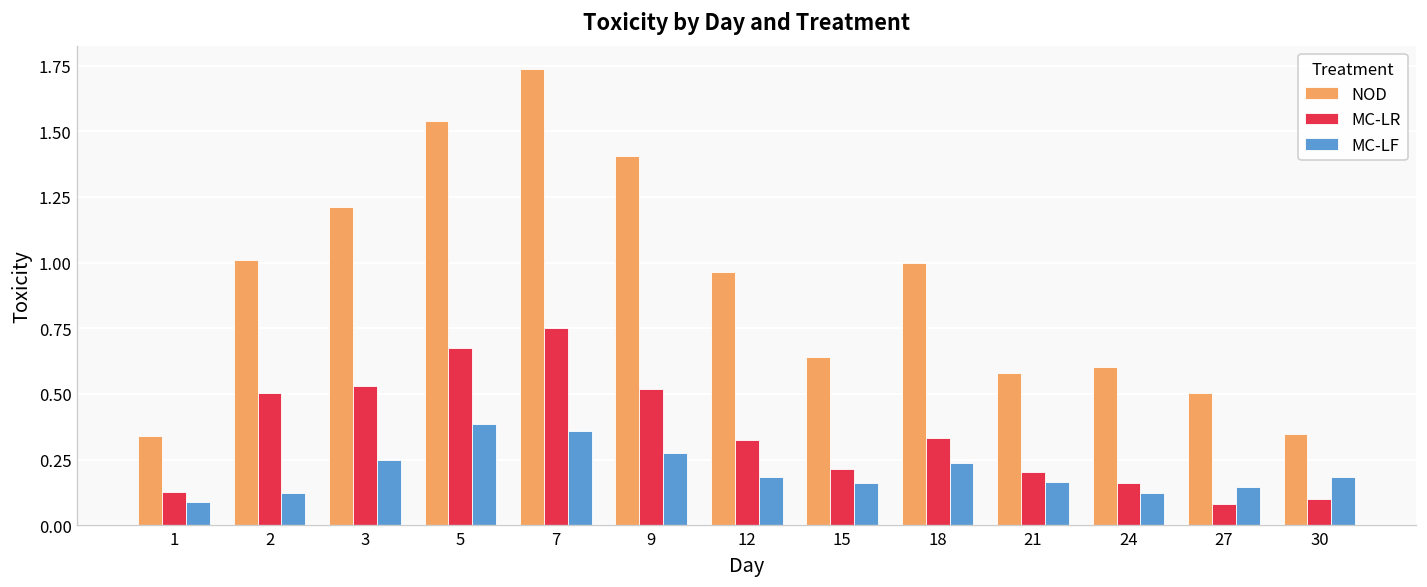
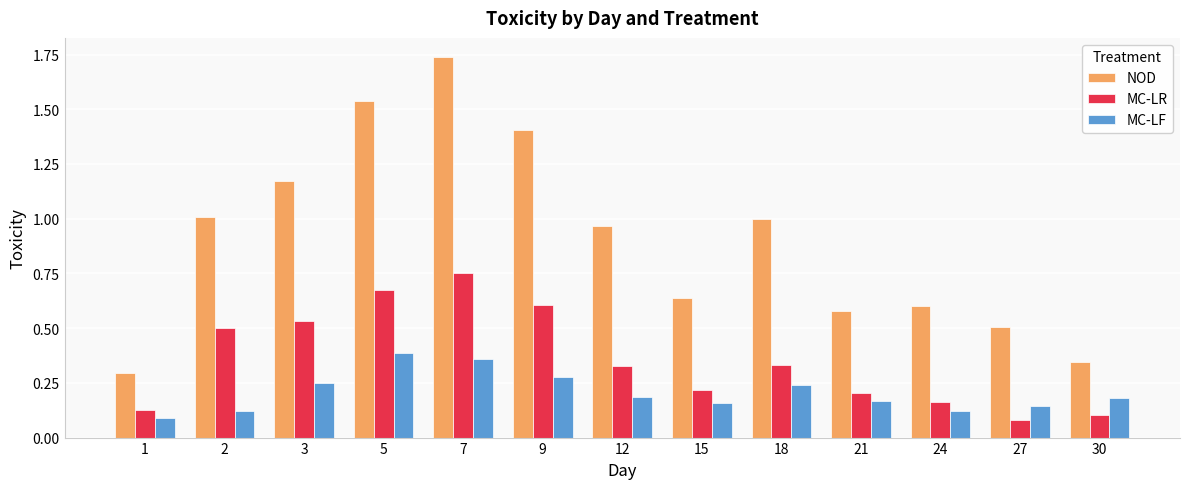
  {
    "NOD": {
-     "1": 0.34,
+     "1": 0.30,
      "2": 1.01,
-     "3": 1.21,
+     "3": 1.17,
      "5": 1.54,
      "7": 1.74,
      "9": 1.40,
      "12": 0.96,
      "15": 0.64,
      "18": 1.00,
      "21": 0.58,
      "24": 0.60,
      "27": 0.50,
      "30": 0.35
    },
    "MC-LR": {
      "1": 0.13,
      "2": 0.50,
      "3": 0.53,
      "5": 0.67,
      "7": 0.75,
-     "9": 0.52,
+     "9": 0.60,
      "12": 0.33,
      "15": 0.22,
      "18": 0.33,
      "21": 0.20,
      "24": 0.16,
      "27": 0.08,
      "30": 0.10
    },
    "MC-LF": {
      "1": 0.09,
      "2": 0.12,
      "3": 0.25,
      "5": 0.39,
      "7": 0.36,
      "9": 0.28,
      "12": 0.18,
      "15": 0.16,
      "18": 0.24,
      "21": 0.17,
      "24": 0.12,
      "27": 0.15,
      "30": 0.18
    }
  }
